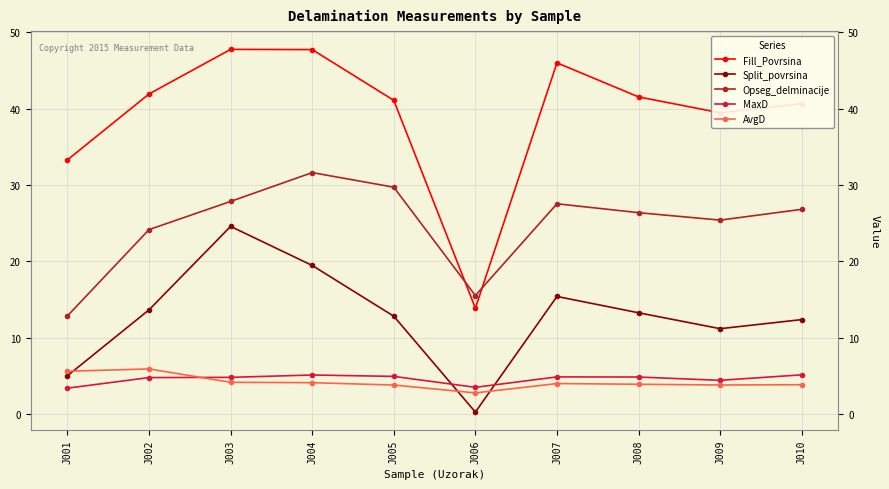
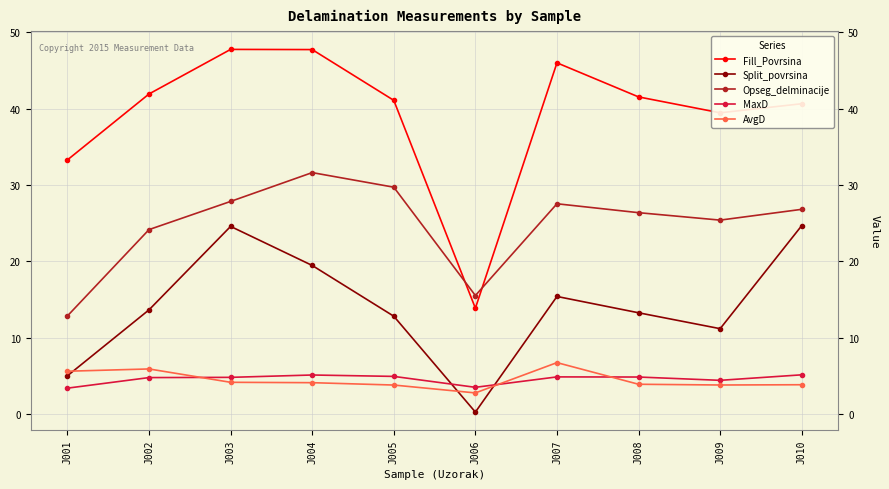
  {
    "Fill_Povrsina": {
      "J001": 33,
      "J002": 42,
      "J003": 48,
      "J004": 48,
      "J005": 41,
      "J006": 14,
      "J007": 46,
      "J008": 42
    },
    "Split_povrsina": {
      "J001": 5,
      "J002": 14,
      "J003": 25,
      "J004": 19,
      "J005": 13,
      "J006": 0,
      "J007": 15,
      "J008": 13,
      "J009": 11,
-     "J010": 12
+     "J010": 25
    },
    "AvgD": {
      "J001": 6,
      "J002": 6,
      "J003": 4,
      "J004": 4,
      "J005": 4,
      "J006": 3,
-     "J007": 4,
+     "J007": 7,
      "J008": 4,
      "J009": 4,
      "J010": 4
    }
  }
